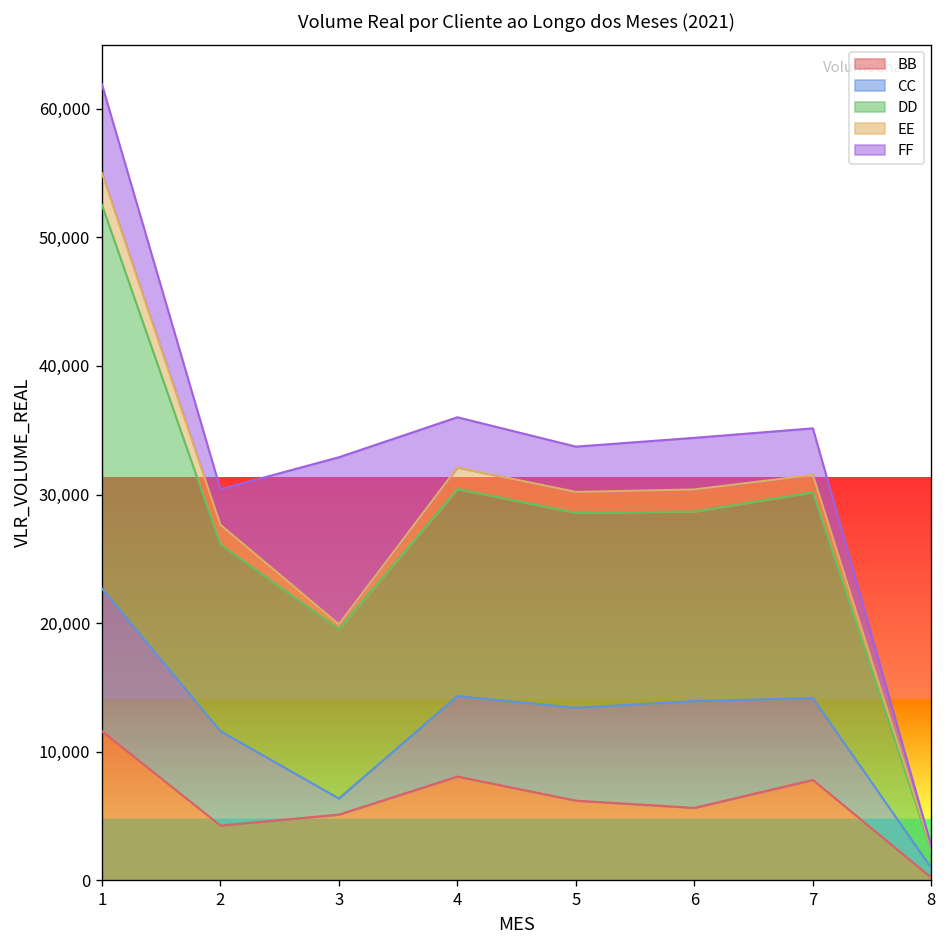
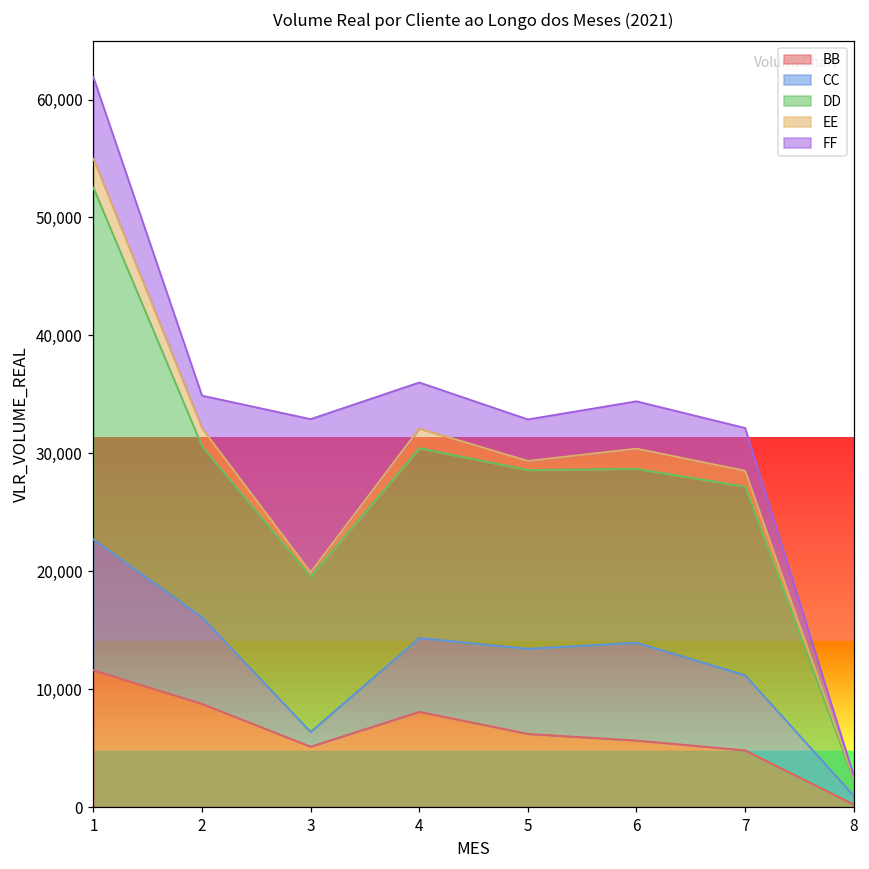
  {
    "BB": {
      "1": "11,600",
-     "2": "4,300",
+     "2": "8,800",
      "3": "5,100",
      "4": "8,100",
      "5": "6,200",
      "6": "5,600",
-     "7": "7,800",
+     "7": "4,800",
      "8": "200"
    },
    "CC": {
      "1": "11,100",
      "2": "7,300",
      "3": "1,300",
      "4": "6,300",
      "5": "7,200",
      "6": "8,300",
      "7": "6,400",
      "8": "700"
    },
    "DD": {
      "1": "29,800",
      "2": "14,500",
      "3": "13,200",
      "4": "16,100",
      "5": "15,200",
      "6": "14,700",
      "7": "16,000"
    },
    "EE": {
      "1": "2,500",
      "2": "1,500",
      "3": "400",
      "4": "1,700",
-     "5": "1,600",
+     "5": "800",
      "6": "1,700",
      "7": "1,300"
    },
    "FF": {
      "1": "6,900",
      "2": "2,800",
      "3": "13,000",
      "4": "3,900",
      "5": "3,500",
      "6": "4,000",
      "7": "3,600"
    }
  }
